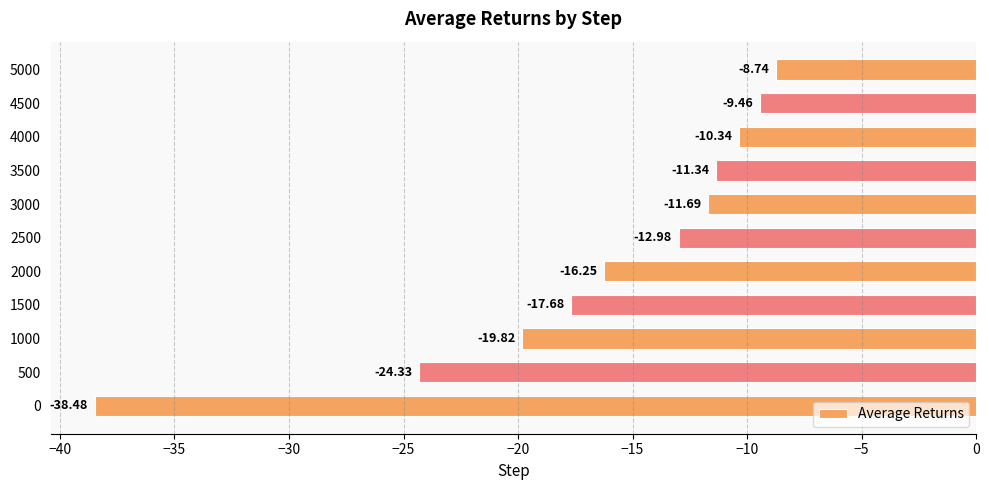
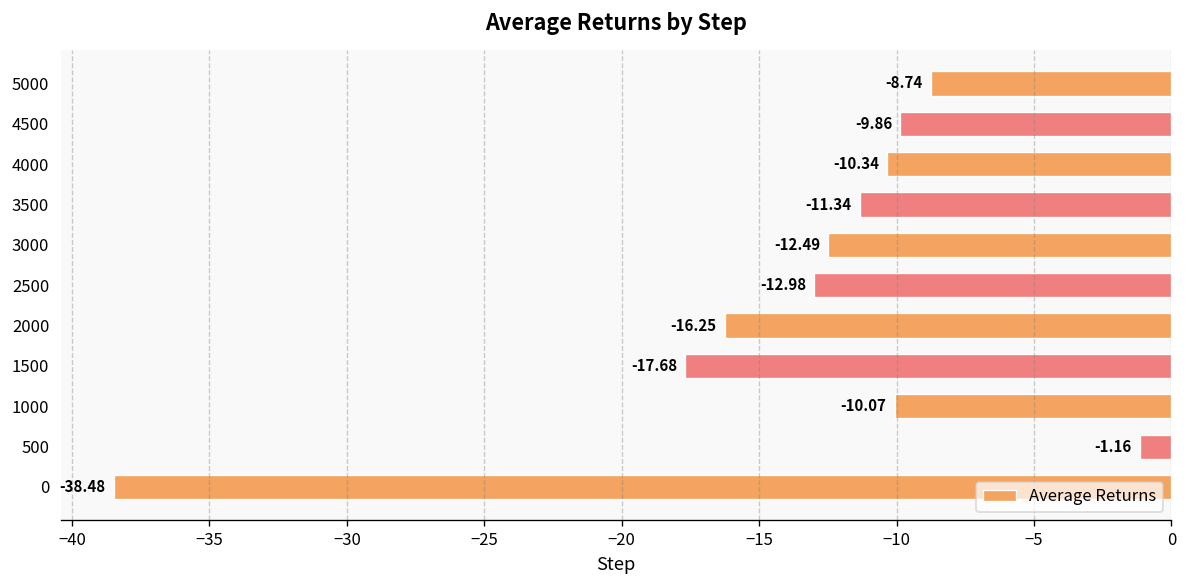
  {
    "5000": -8.74,
-   "4500": -9.46,
+   "4500": -9.86,
    "4000": -10.34,
    "3500": -11.34,
-   "3000": -11.69,
+   "3000": -12.49,
    "2500": -12.98,
    "2000": -16.25,
    "1500": -17.68,
-   "1000": -19.82,
-   "500": -24.33,
+   "1000": -10.07,
+   "500": -1.16,
    "0": -38.48
  }
